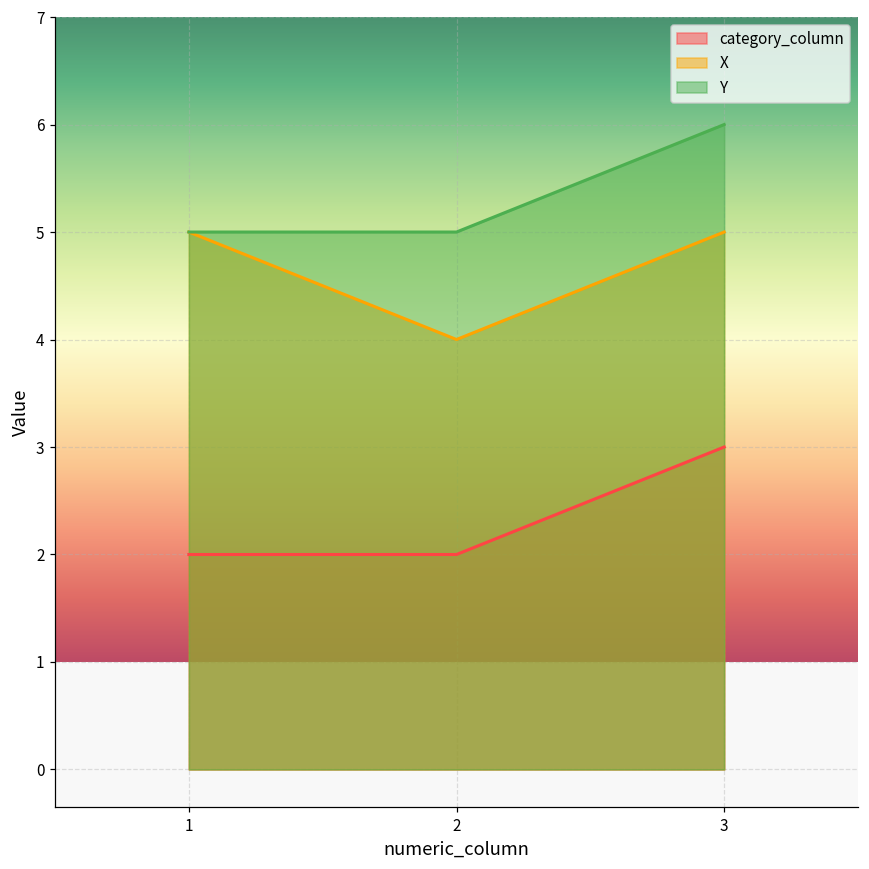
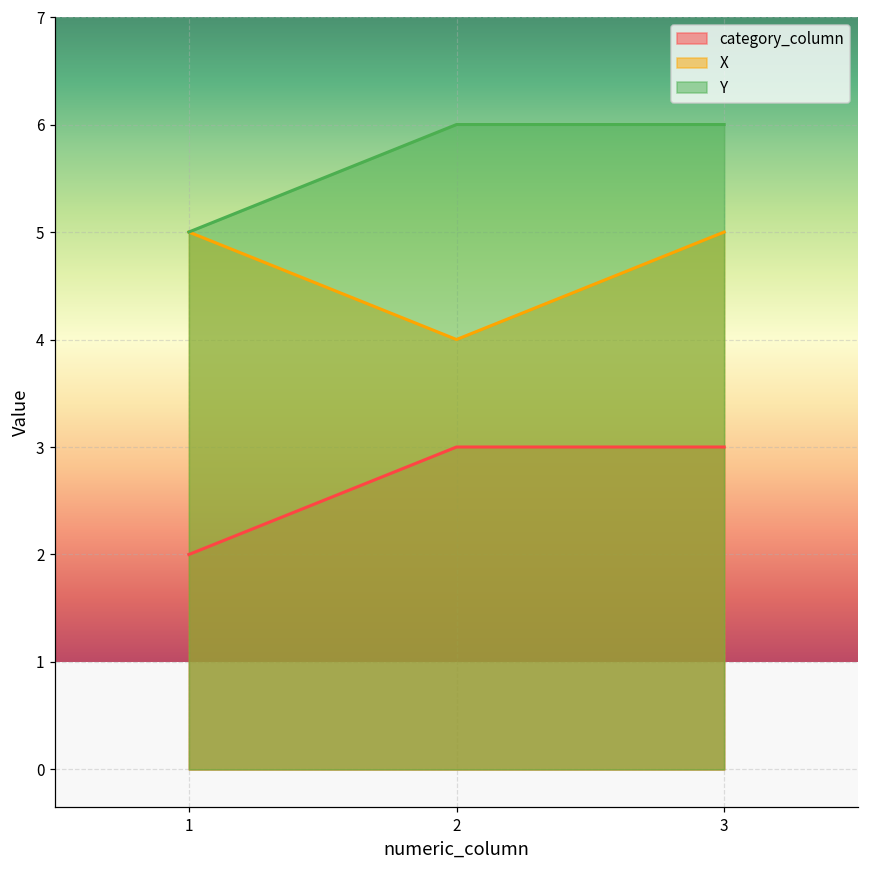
  {
    "category_column": {
      "1": 2,
-     "2": 2,
+     "2": 3,
      "3": 3
    },
    "X": {
      "2": 4,
      "3": 5
    },
    "Y": {
-     "2": 5,
+     "2": 6,
      "3": 6
    }
  }
